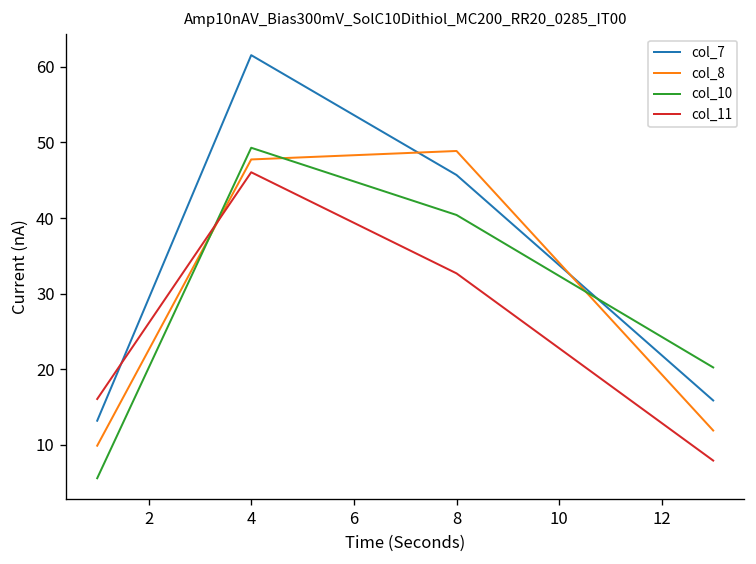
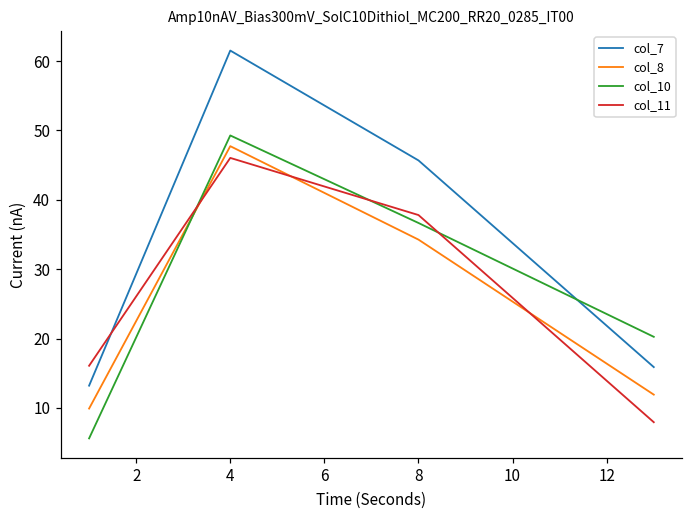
  {
    "col_7": {
      "4": 62,
      "8": 46
    },
    "col_8": {
      "4": 48,
-     "8": 49
+     "8": 34
    },
    "col_10": {
      "4": 49,
-     "8": 40
+     "8": 37
    },
    "col_11": {
      "4": 46,
-     "8": 33
+     "8": 38
    }
  }
